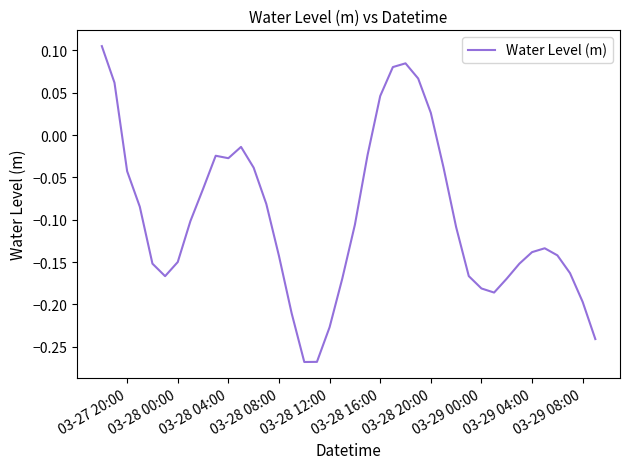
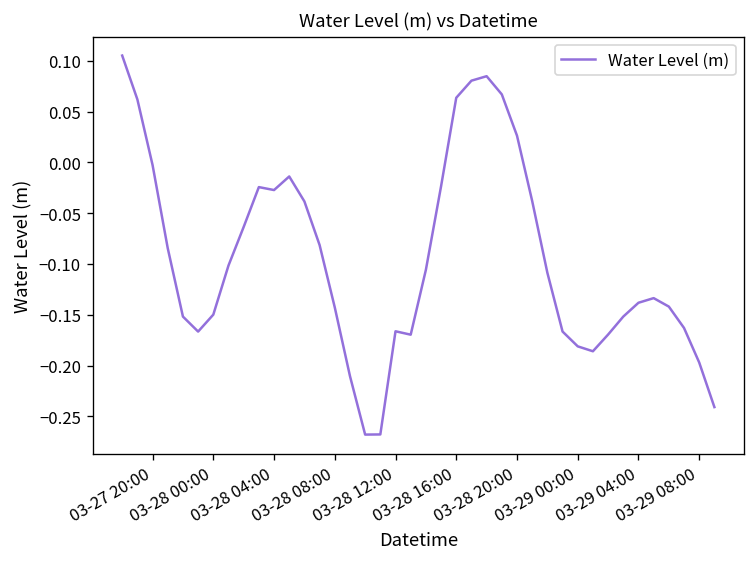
  {
-   "03-27 20:00": -0.04,
+   "03-27 20:00": 0.00,
    "03-28 00:00": -0.15,
    "03-28 04:00": -0.03,
    "03-28 08:00": -0.14,
-   "03-28 12:00": -0.23,
-   "03-28 16:00": 0.05,
+   "03-28 12:00": -0.17,
+   "03-28 16:00": 0.06,
    "03-28 20:00": 0.03,
    "03-29 00:00": -0.18,
    "03-29 04:00": -0.14,
    "03-29 08:00": -0.20
  }
